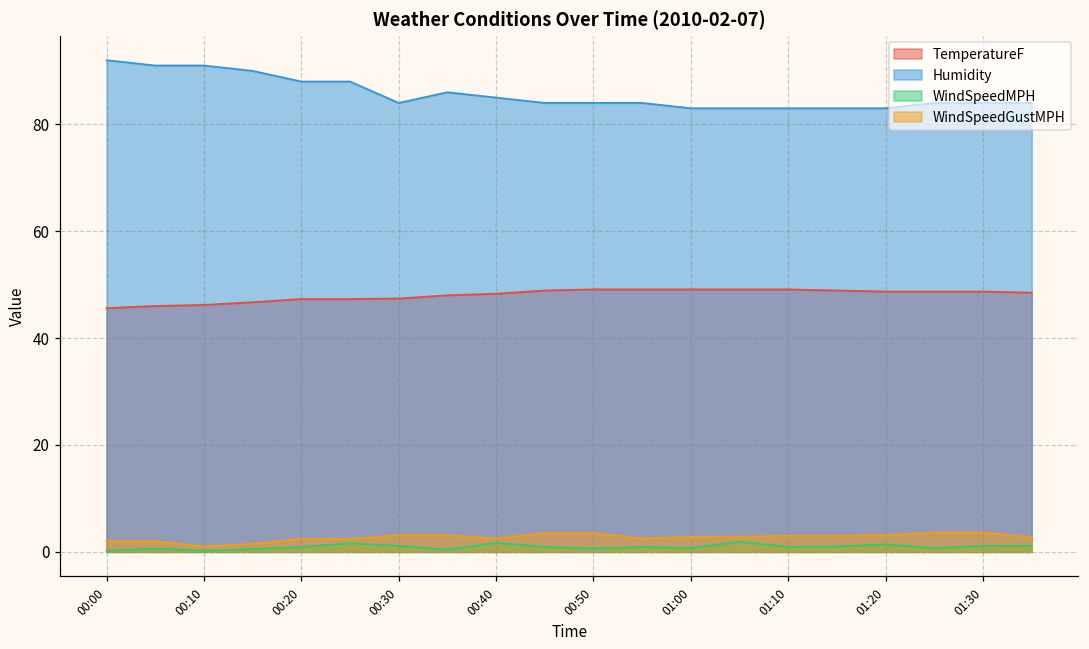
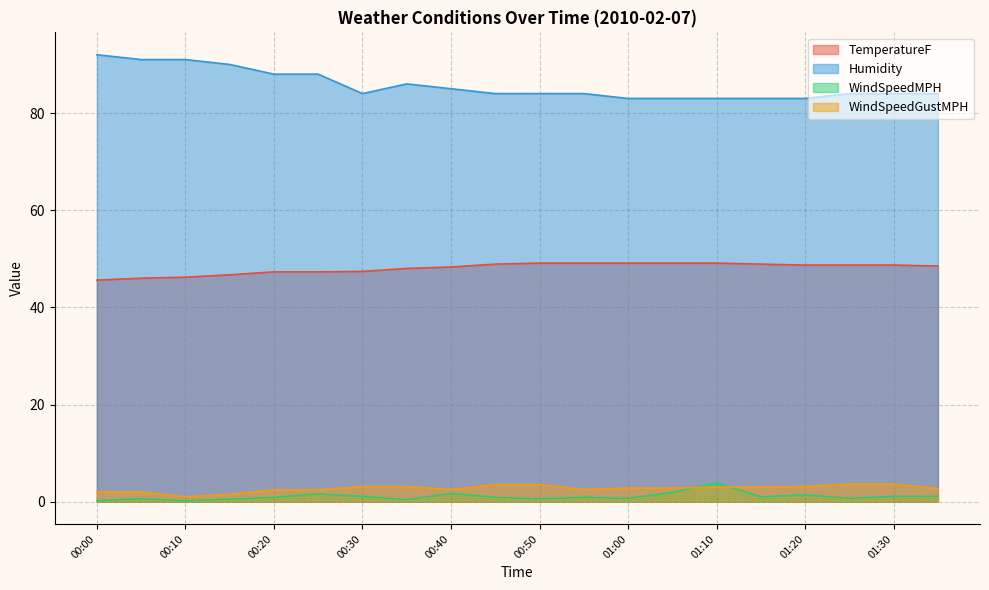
  {
    "TemperatureF": {
      "00:00": 46,
      "00:10": 46,
      "00:20": 47,
      "00:30": 47,
      "00:40": 48,
      "00:50": 49,
      "01:00": 49,
      "01:10": 49,
      "01:20": 49,
      "01:30": 49
    },
    "Humidity": {
      "00:00": 92,
      "00:10": 91,
      "00:20": 88,
      "00:30": 84,
      "00:40": 85,
      "00:50": 84,
      "01:00": 83,
      "01:10": 83,
      "01:20": 83
    },
    "WindSpeedMPH": {
      "00:00": 0,
      "00:10": 0,
      "00:20": 1,
      "00:30": 1,
      "00:40": 2,
      "00:50": 1,
      "01:00": 1,
-     "01:10": 1,
+     "01:10": 4,
      "01:20": 1,
      "01:30": 1
    },
    "WindSpeedGustMPH": {
      "00:00": 2,
      "00:10": 1,
      "00:20": 2,
      "00:30": 3,
      "00:40": 3,
      "00:50": 4,
      "01:00": 3,
      "01:10": 3,
      "01:20": 3,
      "01:30": 4
    }
  }
